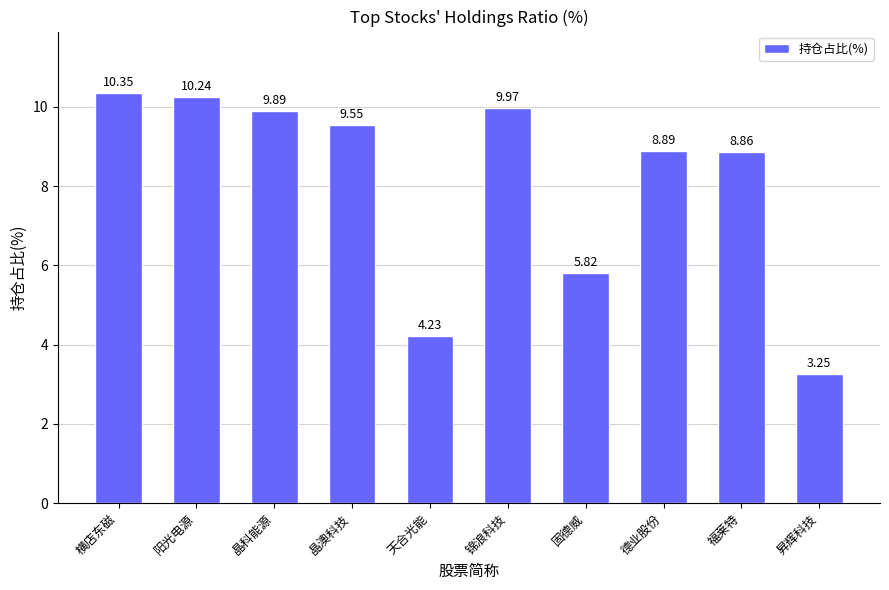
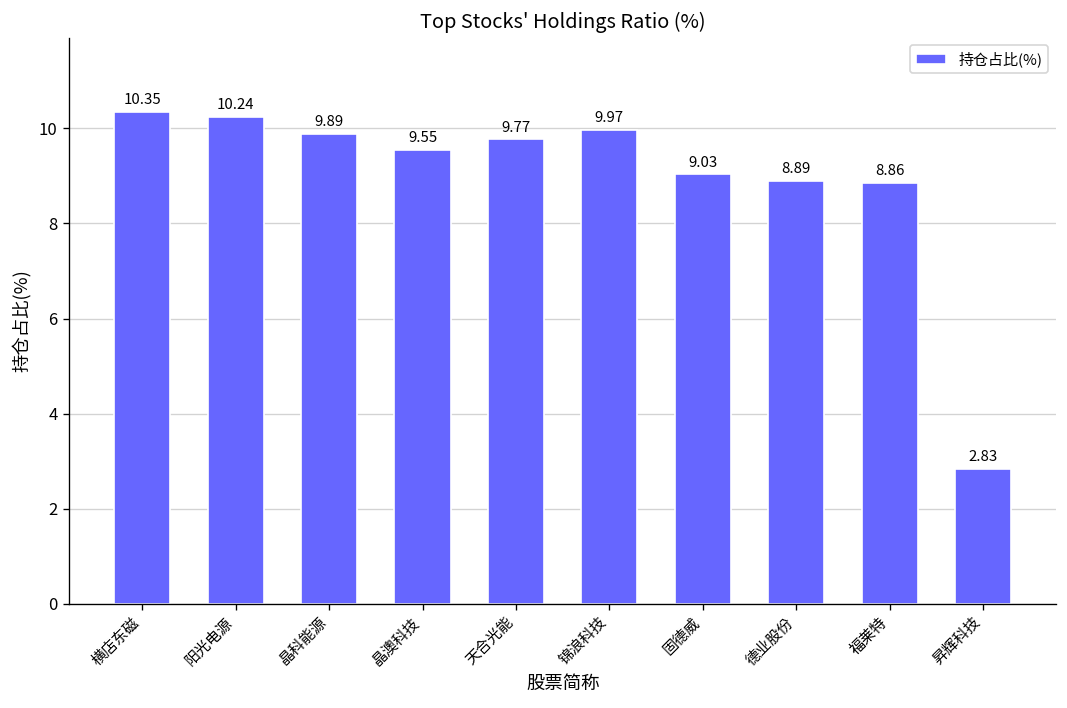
  {
    "横店东磁": 10.35,
    "阳光电源": 10.24,
    "晶科能源": 9.89,
    "晶澳科技": 9.55,
-   "天合光能": 4.23,
+   "天合光能": 9.77,
    "锦浪科技": 9.97,
-   "固德威": 5.82,
+   "固德威": 9.03,
    "德业股份": 8.89,
    "福莱特": 8.86,
-   "昇辉科技": 3.25
+   "昇辉科技": 2.83
  }
